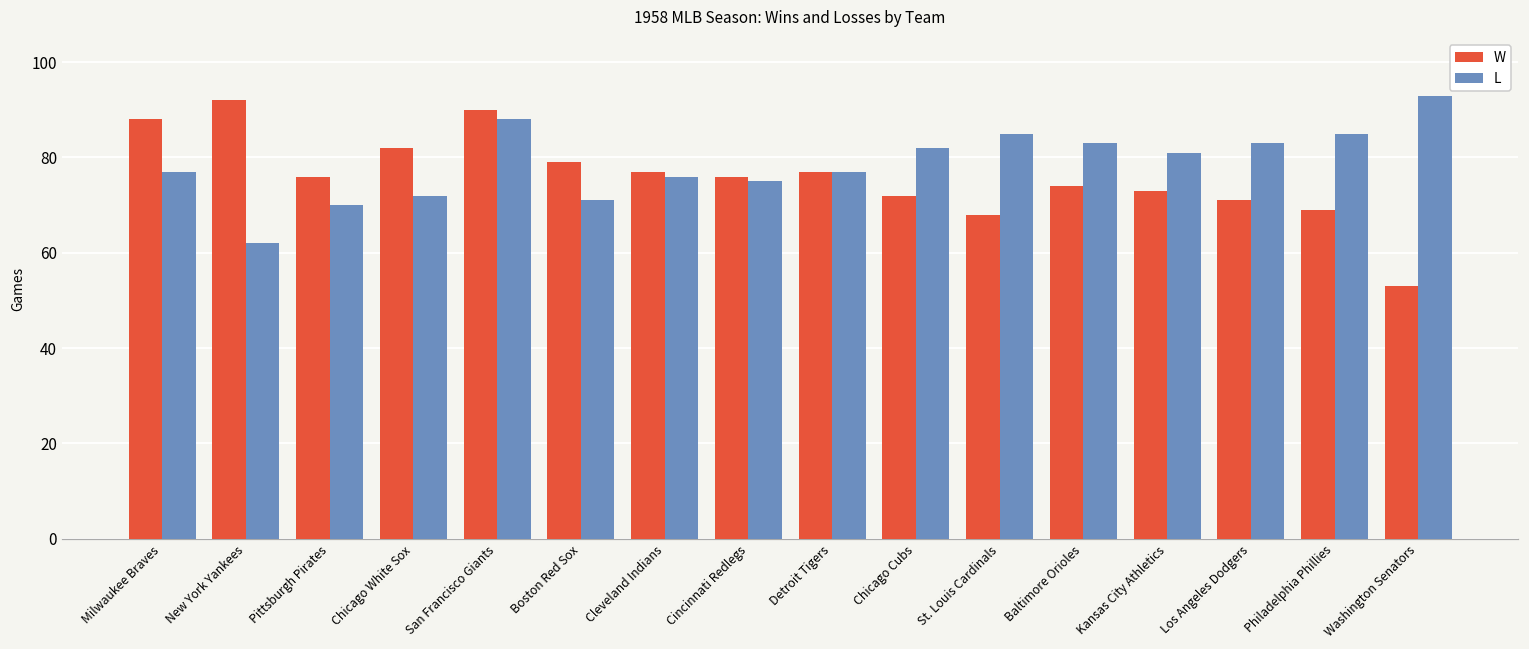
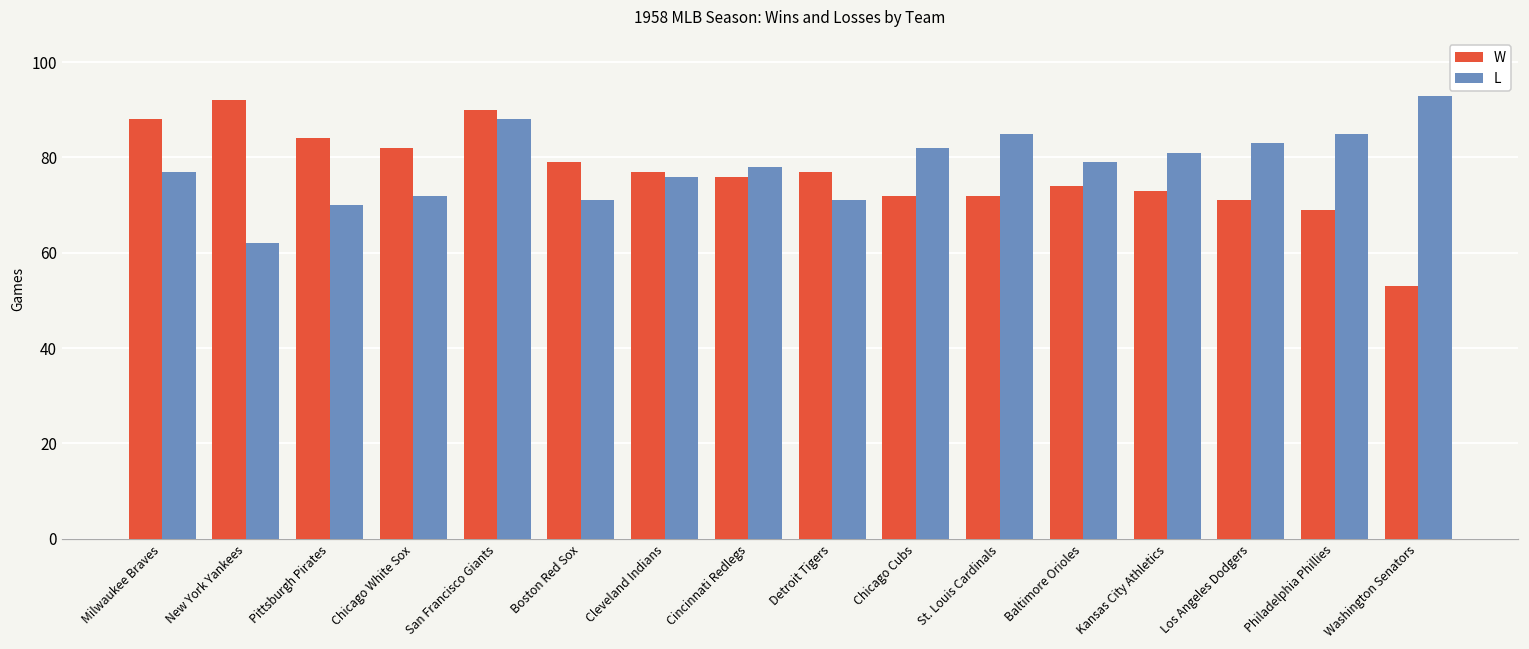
  {
    "W": {
      "Milwaukee Braves": 88,
      "New York Yankees": 92,
-     "Pittsburgh Pirates": 76,
+     "Pittsburgh Pirates": 84,
      "Chicago White Sox": 82,
      "San Francisco Giants": 90,
      "Boston Red Sox": 79,
      "Cleveland Indians": 77,
      "Cincinnati Redlegs": 76,
      "Detroit Tigers": 77,
      "Chicago Cubs": 72,
-     "St. Louis Cardinals": 68,
+     "St. Louis Cardinals": 72,
      "Baltimore Orioles": 74,
      "Kansas City Athletics": 73,
      "Los Angeles Dodgers": 71,
      "Philadelphia Phillies": 69,
      "Washington Senators": 53
    },
    "L": {
      "Milwaukee Braves": 77,
      "New York Yankees": 62,
      "Pittsburgh Pirates": 70,
      "Chicago White Sox": 72,
      "San Francisco Giants": 88,
      "Boston Red Sox": 71,
      "Cleveland Indians": 76,
-     "Cincinnati Redlegs": 75,
-     "Detroit Tigers": 77,
+     "Cincinnati Redlegs": 78,
+     "Detroit Tigers": 71,
      "Chicago Cubs": 82,
      "St. Louis Cardinals": 85,
-     "Baltimore Orioles": 83,
+     "Baltimore Orioles": 79,
      "Kansas City Athletics": 81,
      "Los Angeles Dodgers": 83,
      "Philadelphia Phillies": 85,
      "Washington Senators": 93
    }
  }
